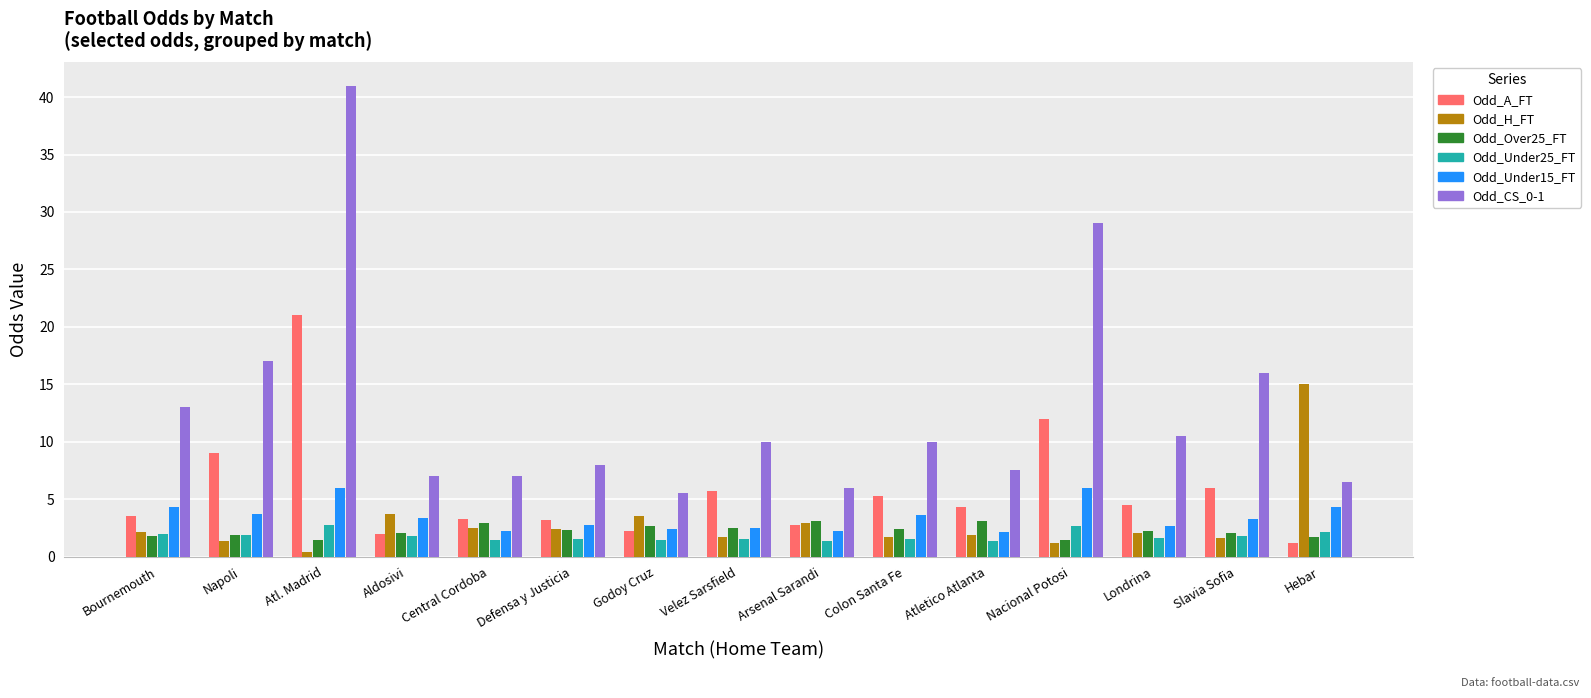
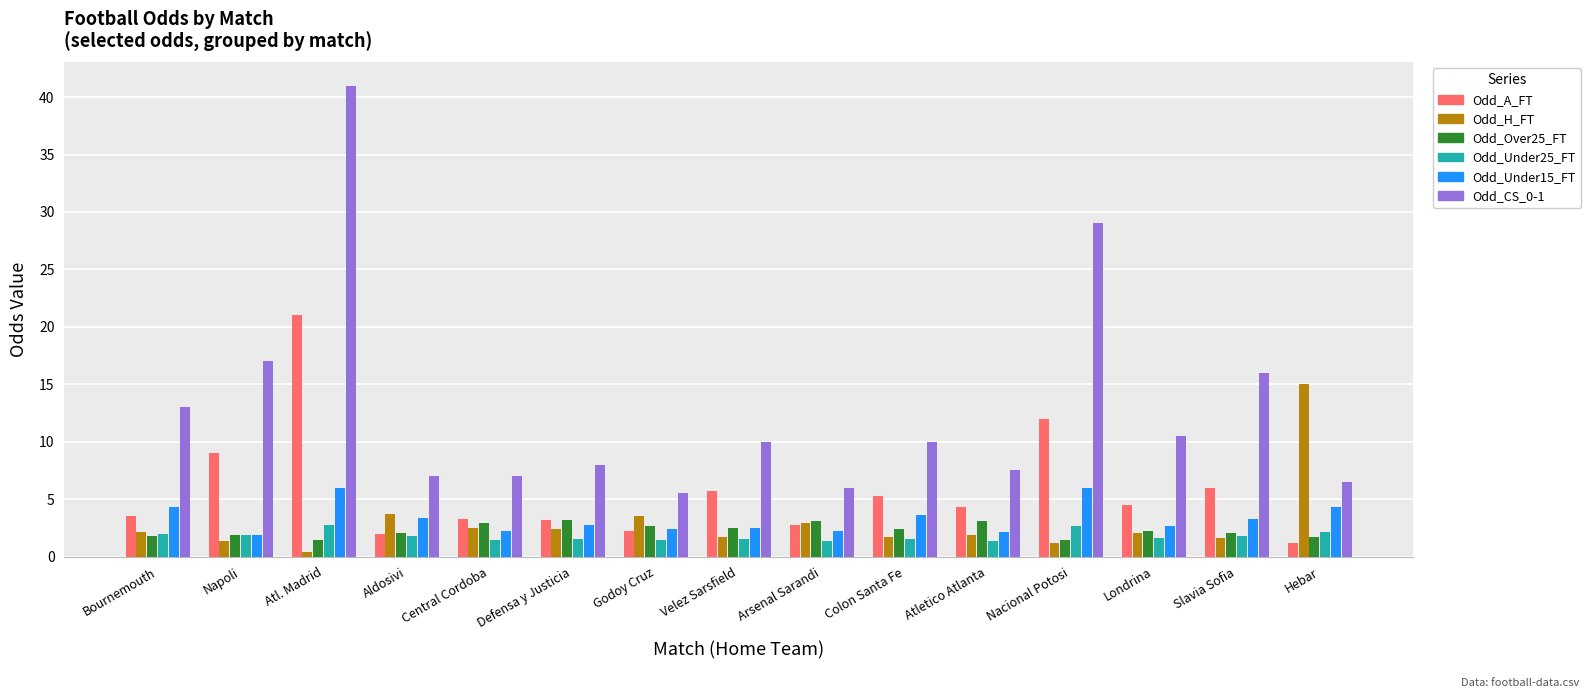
  {
    "Odd_A_FT": {
      "Bournemouth": 3.5,
      "Napoli": 9.0,
      "Atl. Madrid": 21.0,
      "Aldosivi": 2.0,
      "Central Cordoba": 3.3,
      "Defensa y Justicia": 3.2,
      "Godoy Cruz": 2.2,
      "Velez Sarsfield": 5.8,
      "Arsenal Sarandi": 2.8,
      "Colon Santa Fe": 5.3,
      "Atletico Atlanta": 4.3,
      "Nacional Potosi": 12.0,
      "Londrina": 4.5,
      "Slavia Sofia": 6.0,
      "Hebar": 1.2
    },
    "Odd_H_FT": {
      "Bournemouth": 2.1,
      "Napoli": 1.4,
      "Atl. Madrid": 0.4,
      "Aldosivi": 3.8,
      "Central Cordoba": 2.5,
      "Defensa y Justicia": 2.4,
      "Godoy Cruz": 3.5,
      "Velez Sarsfield": 1.7,
      "Arsenal Sarandi": 2.9,
      "Colon Santa Fe": 1.7,
      "Atletico Atlanta": 1.9,
      "Nacional Potosi": 1.2,
      "Londrina": 2.1,
      "Slavia Sofia": 1.6,
      "Hebar": 15.0
    },
    "Odd_Over25_FT": {
      "Bournemouth": 1.8,
      "Napoli": 1.9,
      "Atl. Madrid": 1.4,
      "Aldosivi": 2.0,
      "Central Cordoba": 2.9,
-     "Defensa y Justicia": 2.4,
+     "Defensa y Justicia": 3.2,
      "Godoy Cruz": 2.7,
      "Velez Sarsfield": 2.5,
      "Arsenal Sarandi": 3.1,
      "Colon Santa Fe": 2.4,
      "Atletico Atlanta": 3.1,
      "Nacional Potosi": 1.4,
      "Londrina": 2.2,
      "Slavia Sofia": 2.1,
      "Hebar": 1.7
    },
    "Odd_Under25_FT": {
      "Bournemouth": 2.0,
      "Napoli": 1.9,
      "Atl. Madrid": 2.8,
      "Aldosivi": 1.8,
      "Central Cordoba": 1.4,
      "Defensa y Justicia": 1.6,
      "Godoy Cruz": 1.4,
      "Velez Sarsfield": 1.5,
      "Arsenal Sarandi": 1.4,
      "Colon Santa Fe": 1.5,
      "Atletico Atlanta": 1.4,
      "Nacional Potosi": 2.7,
      "Londrina": 1.6,
      "Slavia Sofia": 1.8,
      "Hebar": 2.2
    },
    "Odd_Under15_FT": {
      "Bournemouth": 4.3,
-     "Napoli": 3.8,
+     "Napoli": 1.9,
      "Atl. Madrid": 6.0,
      "Aldosivi": 3.4,
      "Central Cordoba": 2.3,
      "Defensa y Justicia": 2.8,
      "Godoy Cruz": 2.4,
      "Velez Sarsfield": 2.5,
      "Arsenal Sarandi": 2.2,
      "Colon Santa Fe": 3.6,
      "Atletico Atlanta": 2.1,
      "Nacional Potosi": 6.0,
      "Londrina": 2.7,
      "Slavia Sofia": 3.3,
      "Hebar": 4.3
    },
    "Odd_CS_0-1": {
      "Bournemouth": 13.0,
      "Napoli": 17.0,
      "Atl. Madrid": 41.0,
      "Aldosivi": 7.0,
      "Central Cordoba": 7.0,
      "Defensa y Justicia": 8.0,
      "Godoy Cruz": 5.5,
      "Velez Sarsfield": 10.0,
      "Arsenal Sarandi": 6.0,
      "Colon Santa Fe": 10.0,
      "Atletico Atlanta": 7.5,
      "Nacional Potosi": 29.0,
      "Londrina": 10.5,
      "Slavia Sofia": 16.0,
      "Hebar": 6.5
    }
  }
